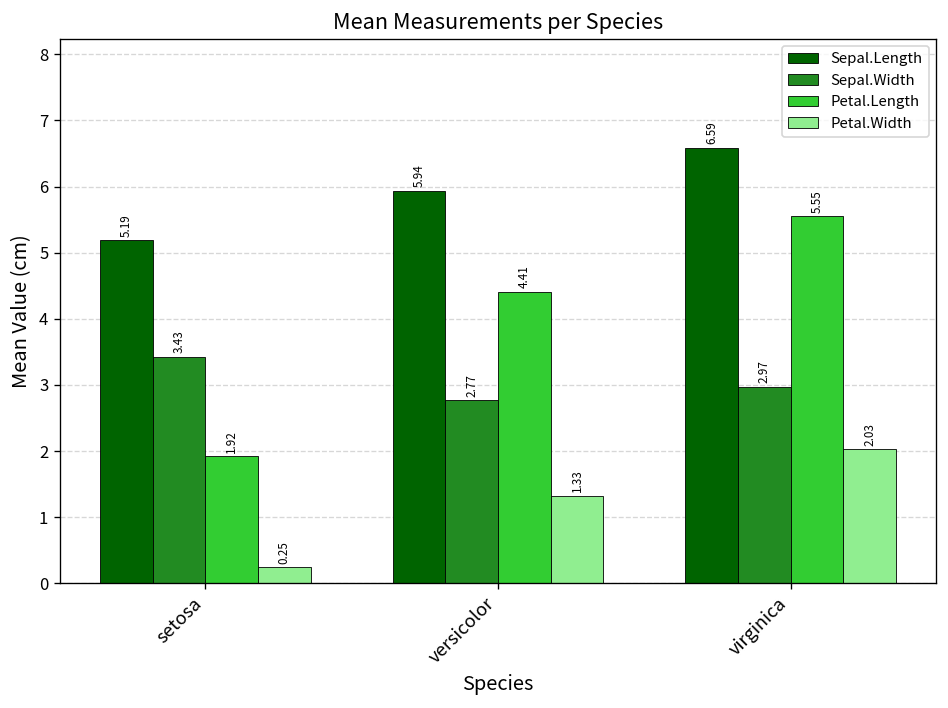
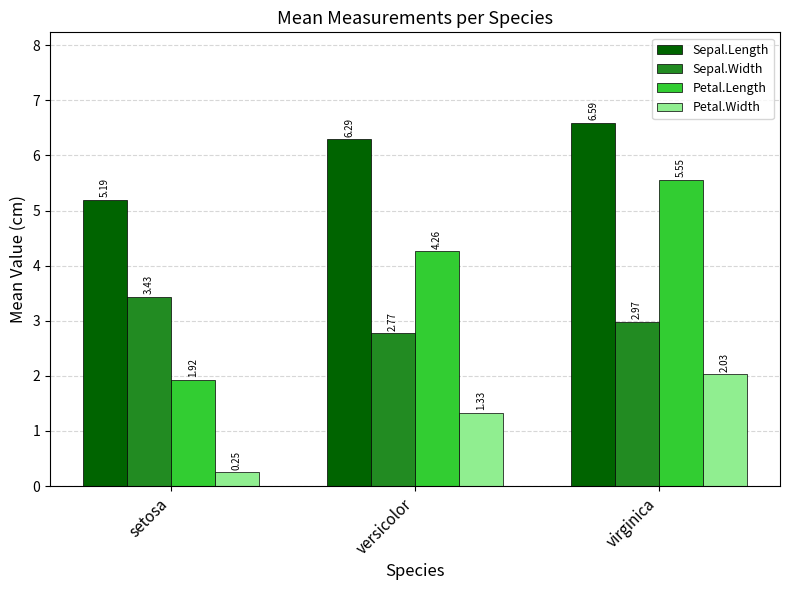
  {
    "Sepal.Length": {
      "setosa": 5.19,
-     "versicolor": 5.94,
+     "versicolor": 6.29,
      "virginica": 6.59
    },
    "Sepal.Width": {
      "setosa": 3.43,
      "versicolor": 2.77,
      "virginica": 2.97
    },
    "Petal.Length": {
      "setosa": 1.92,
-     "versicolor": 4.41,
+     "versicolor": 4.26,
      "virginica": 5.55
    },
    "Petal.Width": {
      "setosa": 0.25,
      "versicolor": 1.33,
      "virginica": 2.03
    }
  }
